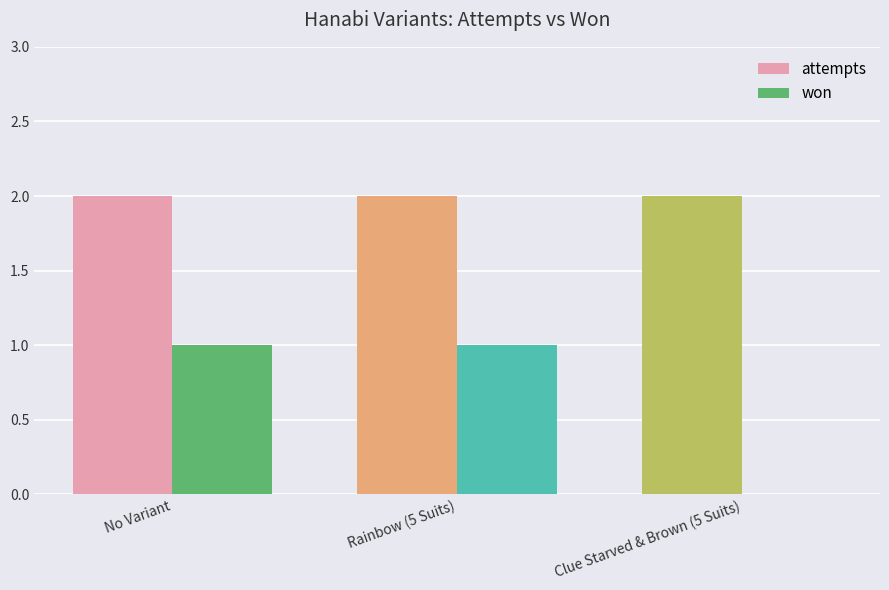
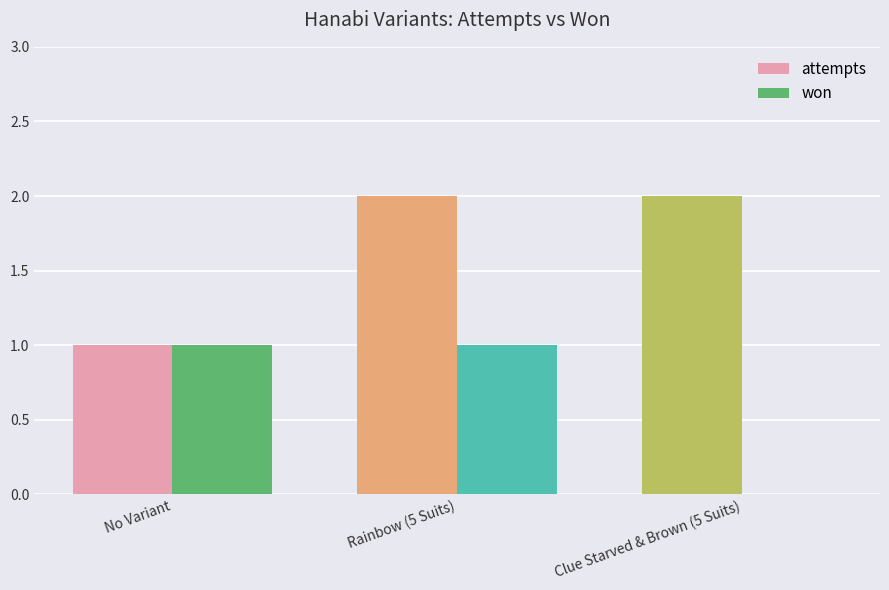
  {
    "attempts": {
-     "No Variant": 2,
+     "No Variant": 1,
      "Rainbow (5 Suits)": 2,
      "Clue Starved & Brown (5 Suits)": 2
    },
    "won": {
      "No Variant": 1,
      "Rainbow (5 Suits)": 1,
      "Clue Starved & Brown (5 Suits)": 0
    }
  }
